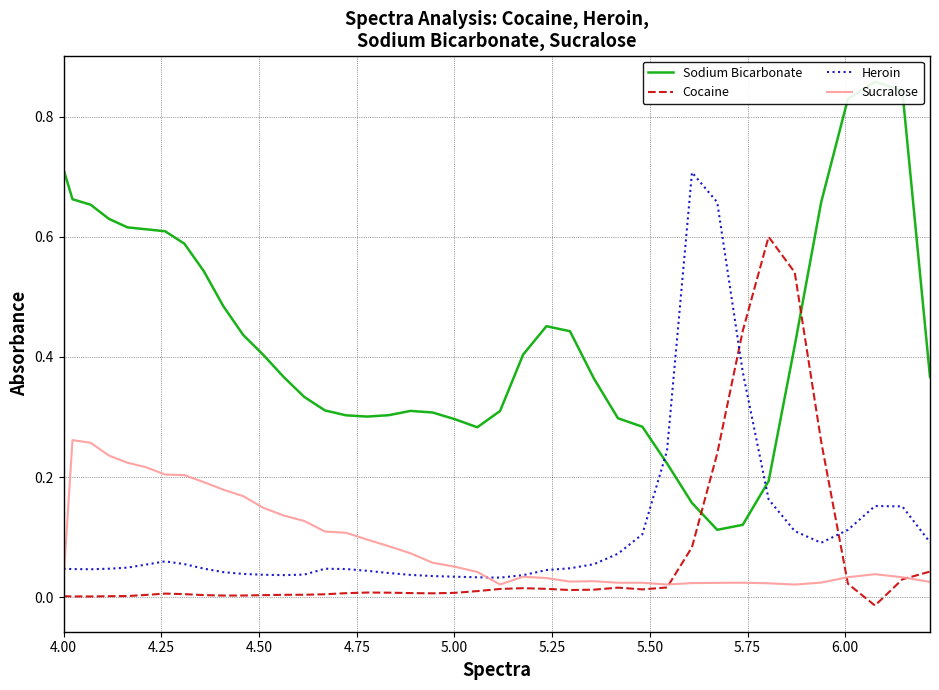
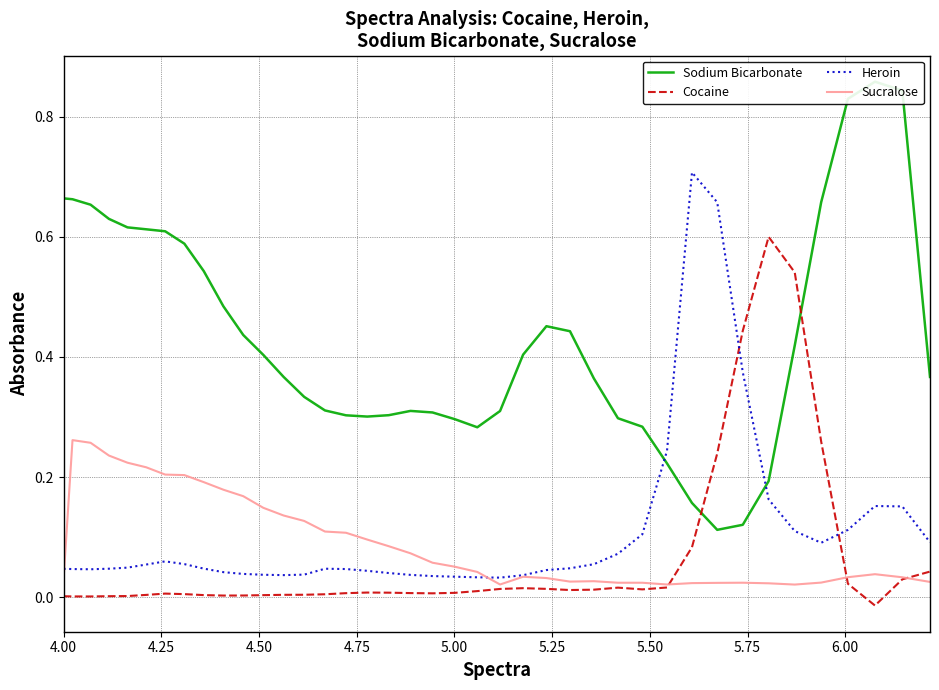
  {
    "Sodium Bicarbonate": {
-     "4.00": 0.71
+     "4.00": 0.66
    },
    "Cocaine": {
      "4.00": 0.00
    },
    "Heroin": {
      "4.00": 0.05
    },
    "Sucralose": {
      "4.00": 0.03
    }
  }
